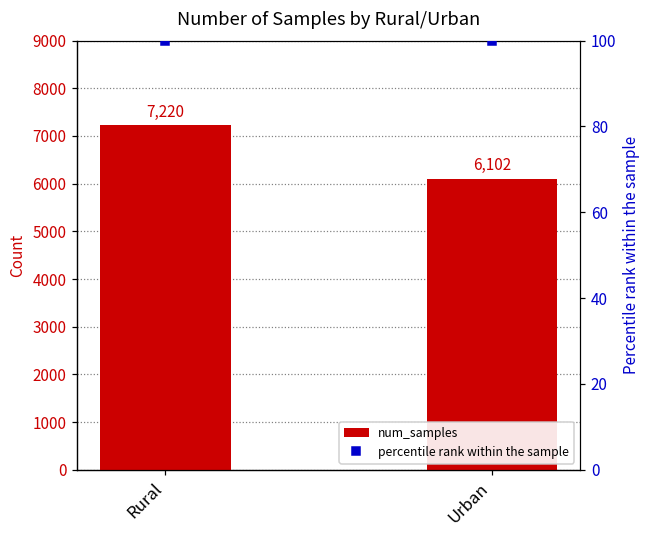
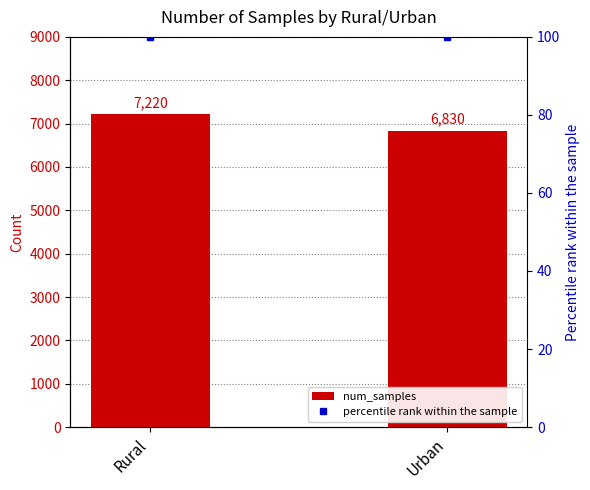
  {
    "num_samples": {
      "Rural": "7,220",
-     "Urban": "6,102"
+     "Urban": "6,830"
    }
  }
